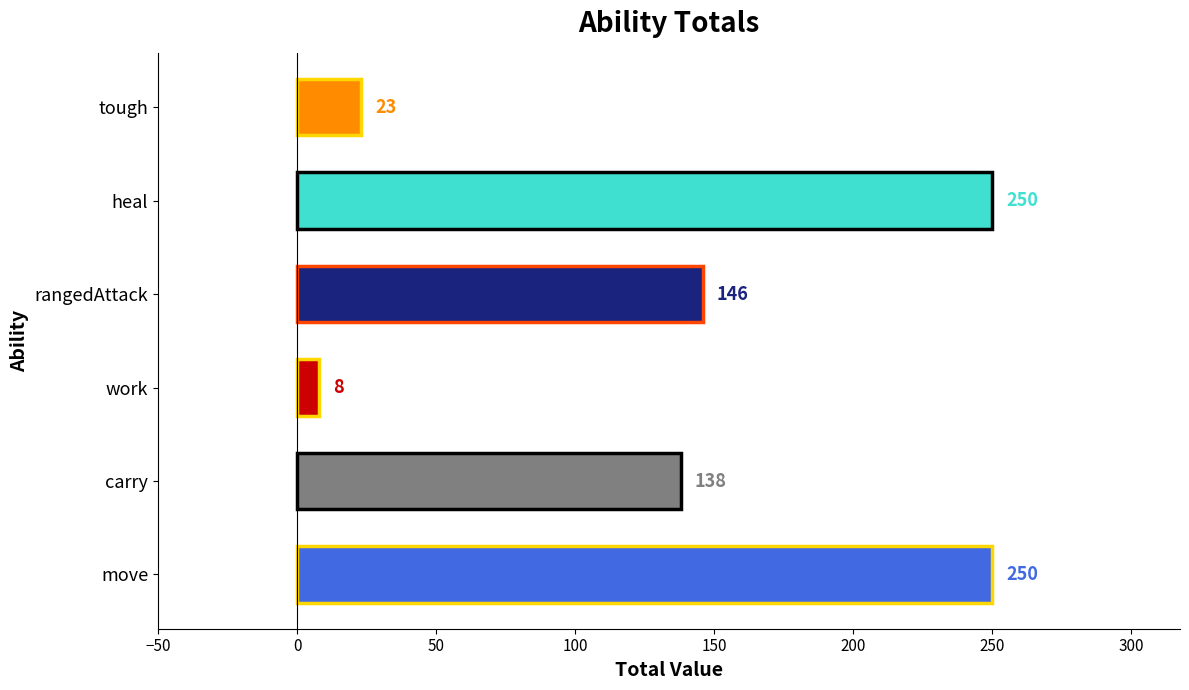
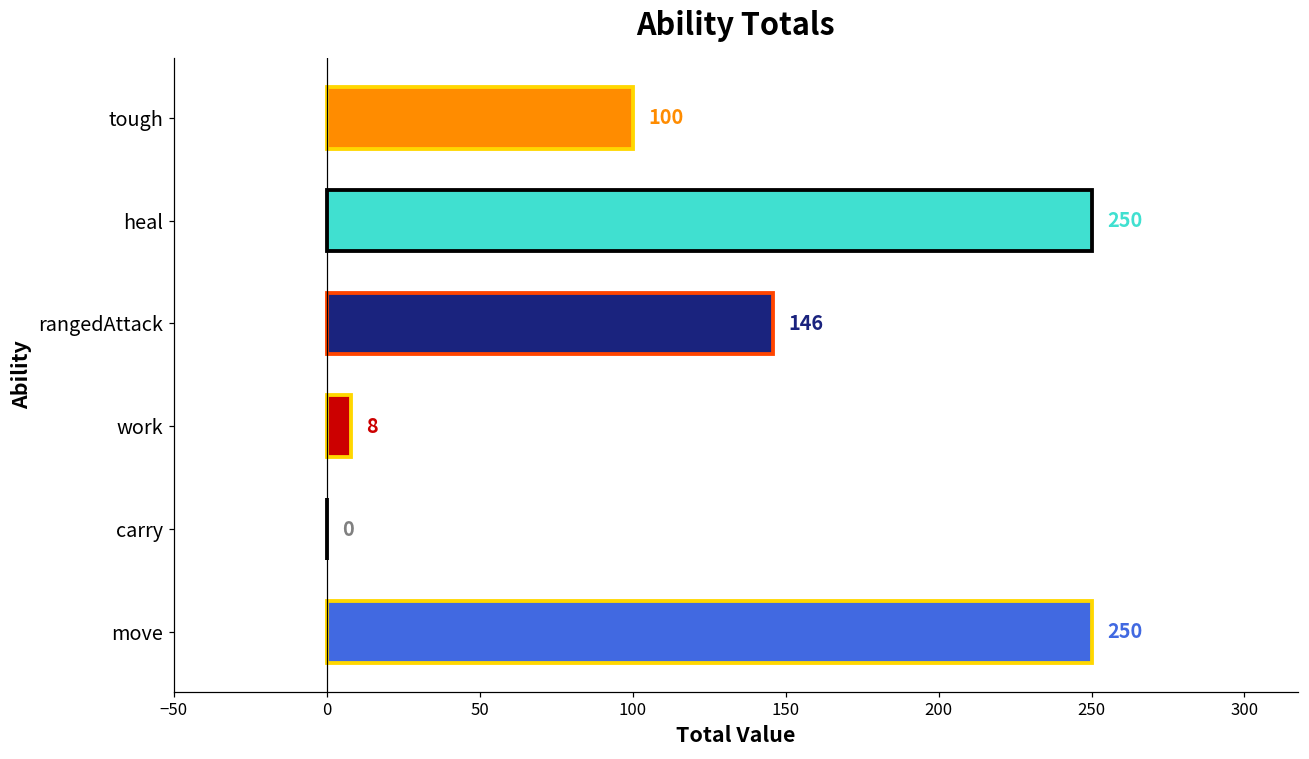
  {
-   "tough": 23,
+   "tough": 100,
    "heal": 250,
    "rangedAttack": 146,
    "work": 8,
-   "carry": 138,
+   "carry": 0,
    "move": 250
  }
